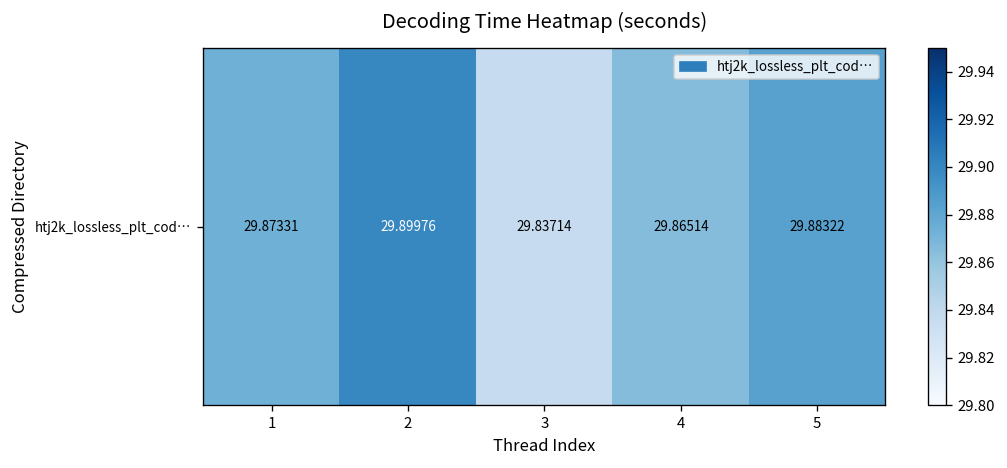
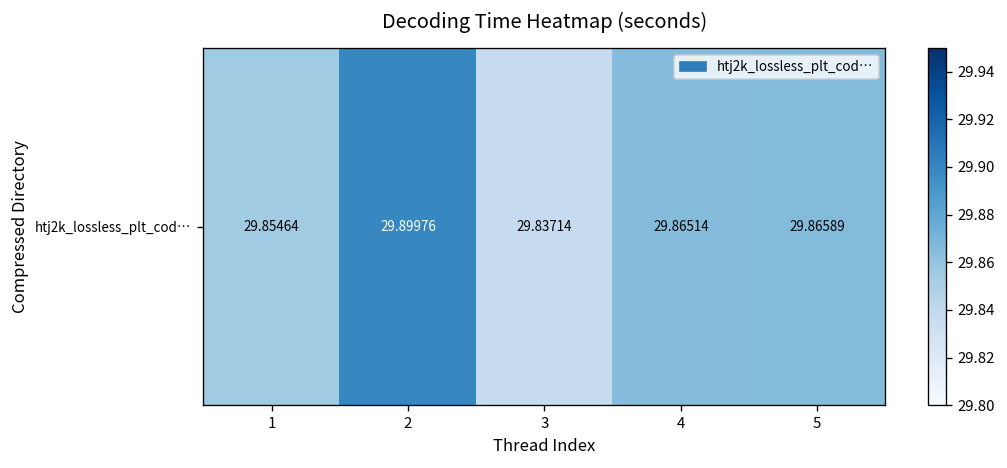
  {
    "htj2k_lossless_plt_cod…": {
-     "1": 29.87331,
+     "1": 29.85464,
      "2": 29.89976,
      "3": 29.83714,
      "4": 29.86514,
-     "5": 29.88322
+     "5": 29.86589
    }
  }
